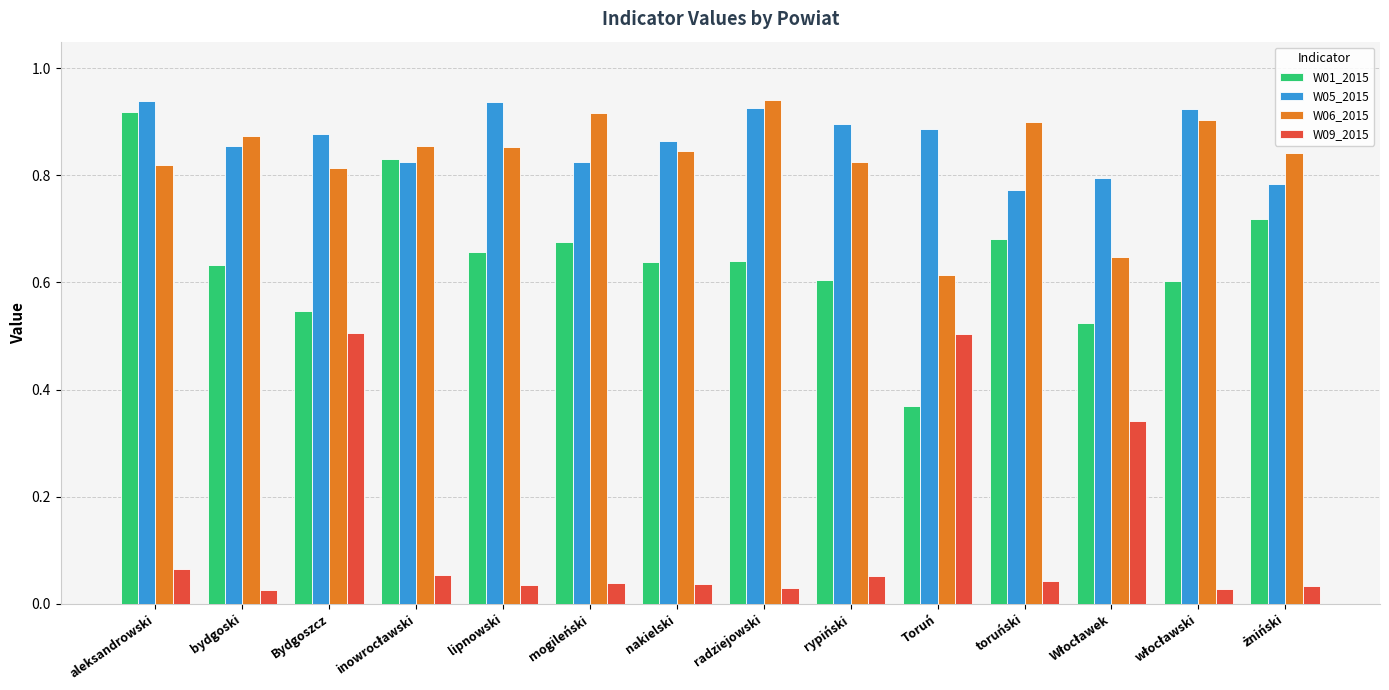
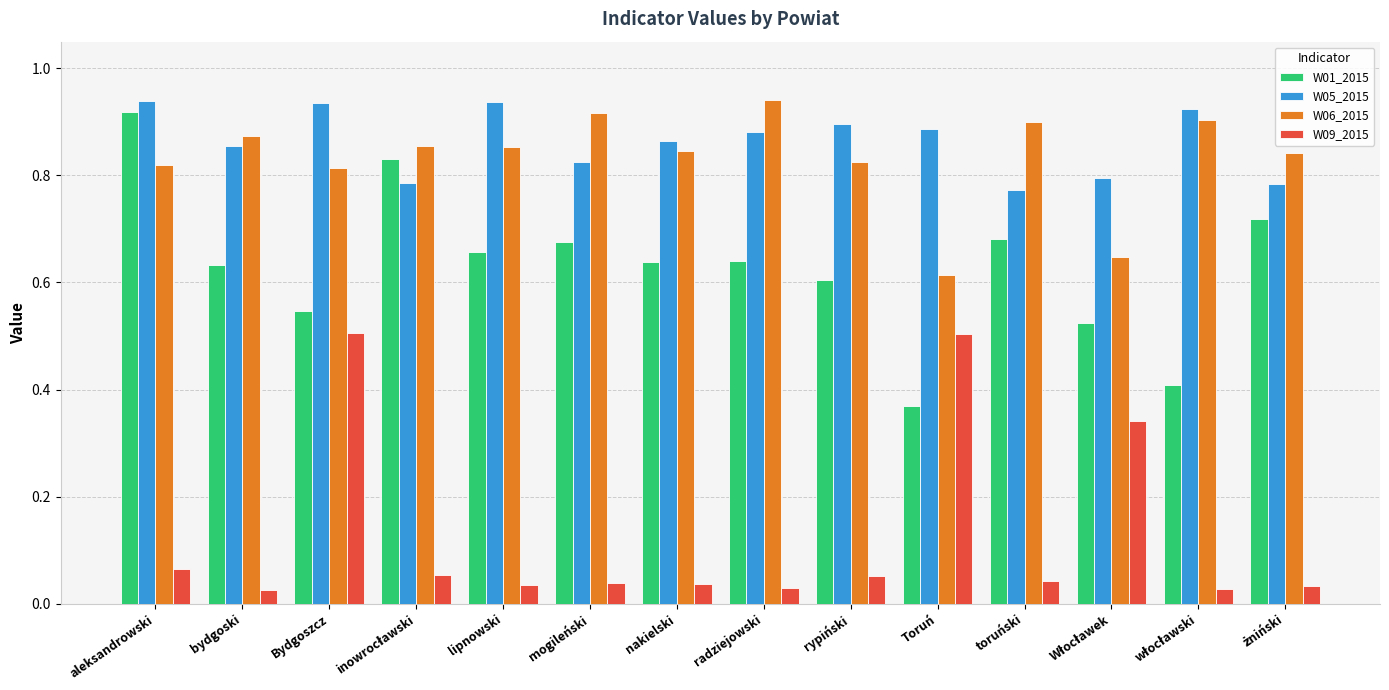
  {
    "W01_2015": {
      "aleksandrowski": 0.92,
      "bydgoski": 0.63,
      "Bydgoszcz": 0.55,
      "inowrocławski": 0.83,
      "lipnowski": 0.66,
      "mogileński": 0.68,
      "nakielski": 0.64,
      "radziejowski": 0.64,
      "rypiński": 0.61,
      "Toruń": 0.37,
      "toruński": 0.68,
      "Włocławek": 0.52,
-     "włocławski": 0.60,
+     "włocławski": 0.41,
      "żniński": 0.72
    },
    "W05_2015": {
      "aleksandrowski": 0.94,
      "bydgoski": 0.85,
-     "Bydgoszcz": 0.88,
-     "inowrocławski": 0.82,
+     "Bydgoszcz": 0.94,
+     "inowrocławski": 0.79,
      "lipnowski": 0.94,
      "mogileński": 0.83,
      "nakielski": 0.86,
-     "radziejowski": 0.93,
+     "radziejowski": 0.88,
      "rypiński": 0.90,
      "Toruń": 0.89,
      "toruński": 0.77,
      "Włocławek": 0.80,
      "włocławski": 0.92,
      "żniński": 0.78
    }
  }
